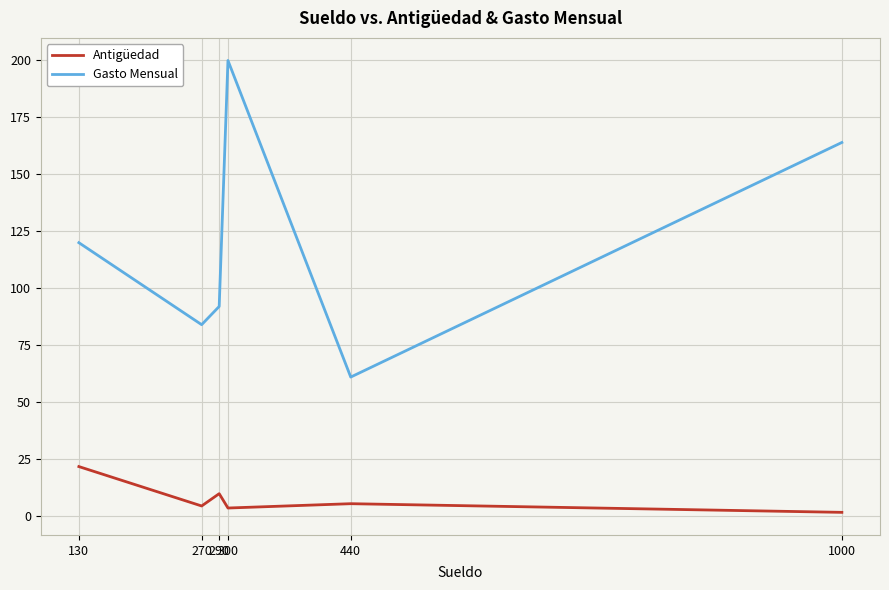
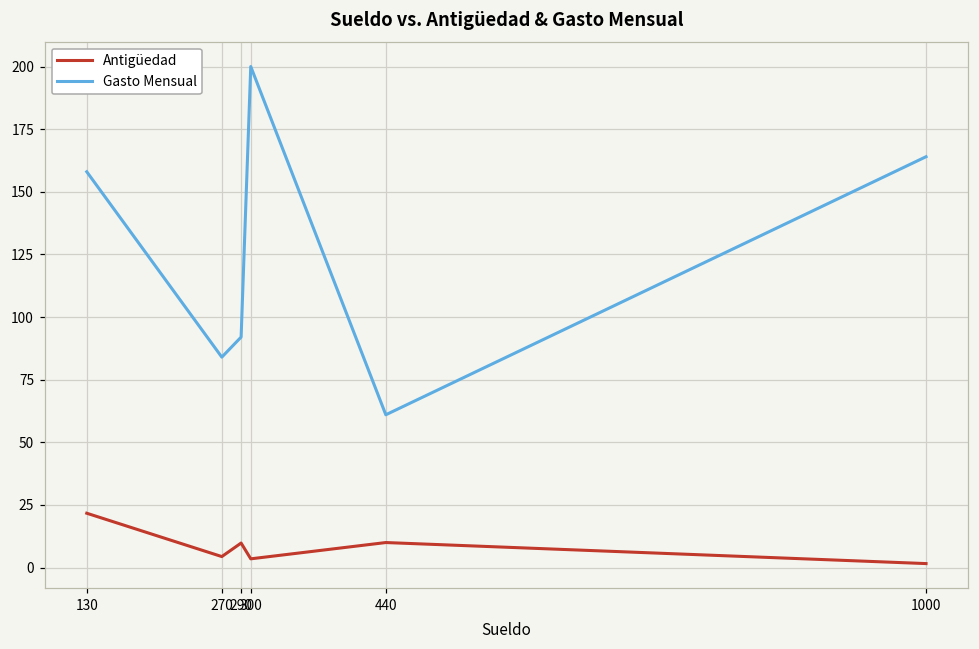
  {
    "Antigüedad": {
      "130": 22,
-     "440": 5,
+     "440": 10,
      "1000": 2
    },
    "Gasto Mensual": {
-     "130": 120,
+     "130": 158,
      "440": 61,
      "1000": 164
    }
  }
